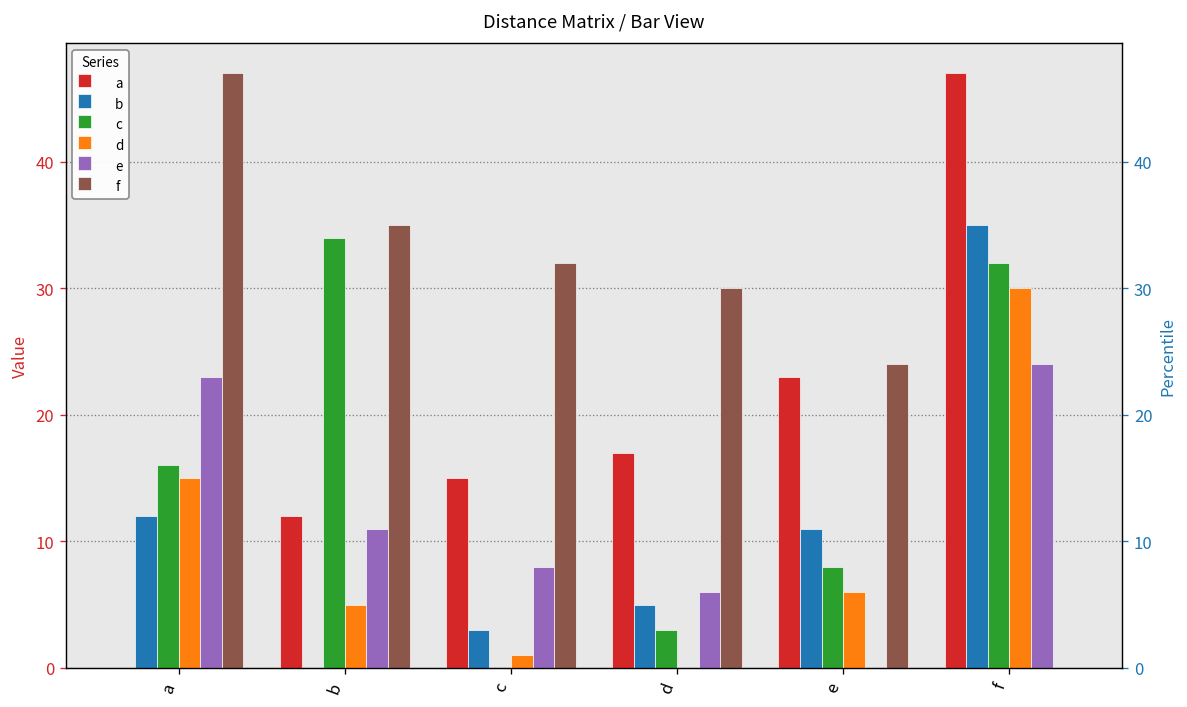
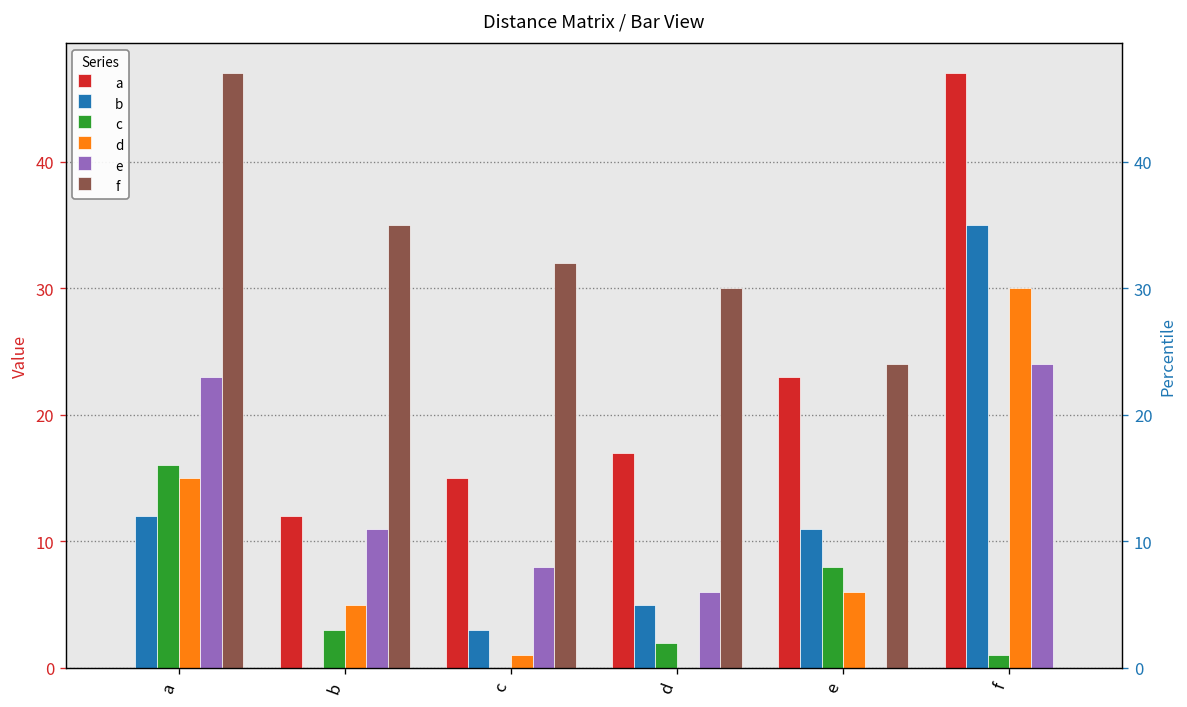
  {
    "a": {
      "a": 0,
      "b": 12,
      "c": 15,
      "d": 17,
      "e": 23,
      "f": 47
    },
    "b": {
      "a": 12,
      "b": 0,
      "c": 3,
      "d": 5,
      "e": 11,
      "f": 35
    },
    "c": {
      "a": 16,
-     "b": 34,
+     "b": 3,
      "c": 0,
-     "d": 3,
+     "d": 2,
      "e": 8,
-     "f": 32
+     "f": 1
    },
    "d": {
      "a": 15,
      "b": 5,
      "c": 1,
      "d": 0,
      "e": 6,
      "f": 30
    },
    "e": {
      "a": 23,
      "b": 11,
      "c": 8,
      "d": 6,
      "e": 0,
      "f": 24
    },
    "f": {
      "a": 47,
      "b": 35,
      "c": 32,
      "d": 30,
      "e": 24,
      "f": 0
    }
  }
